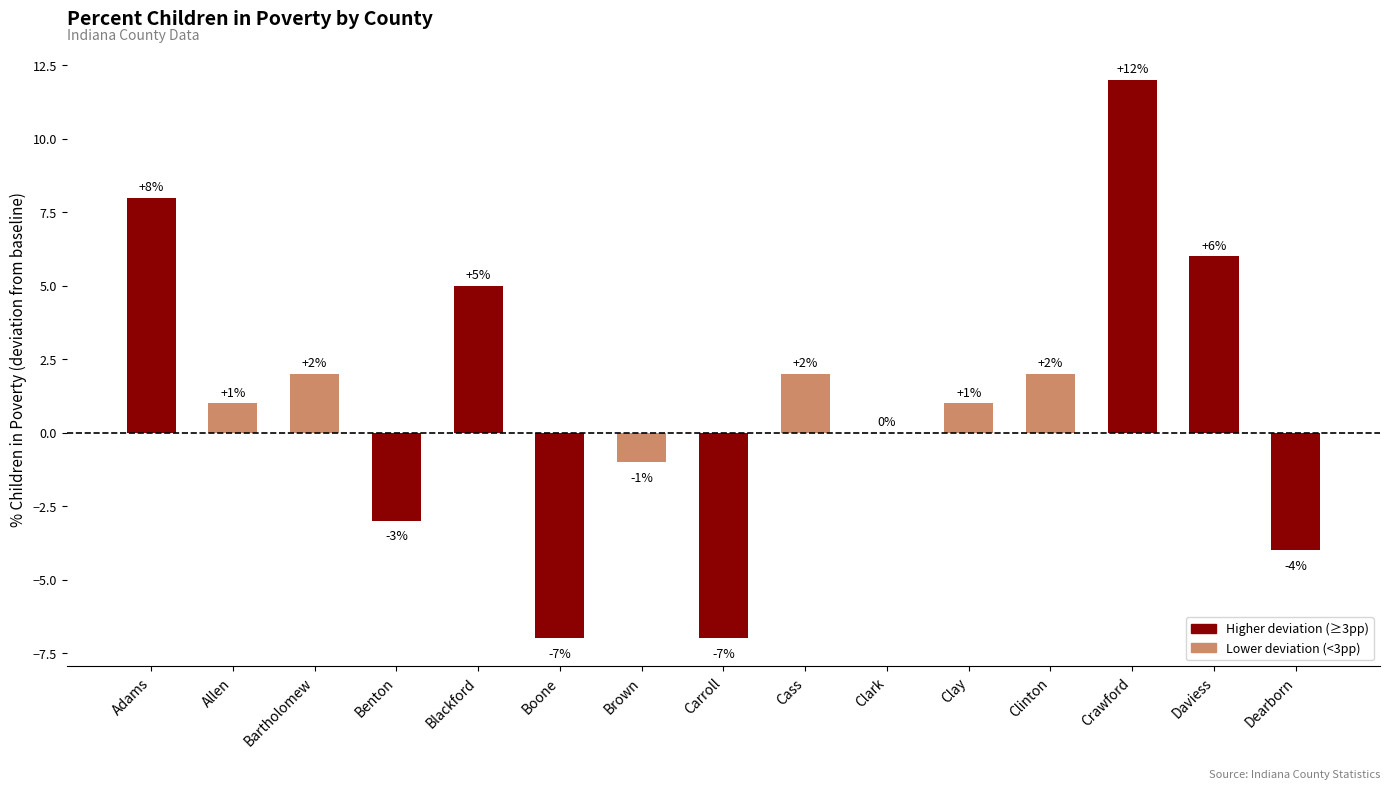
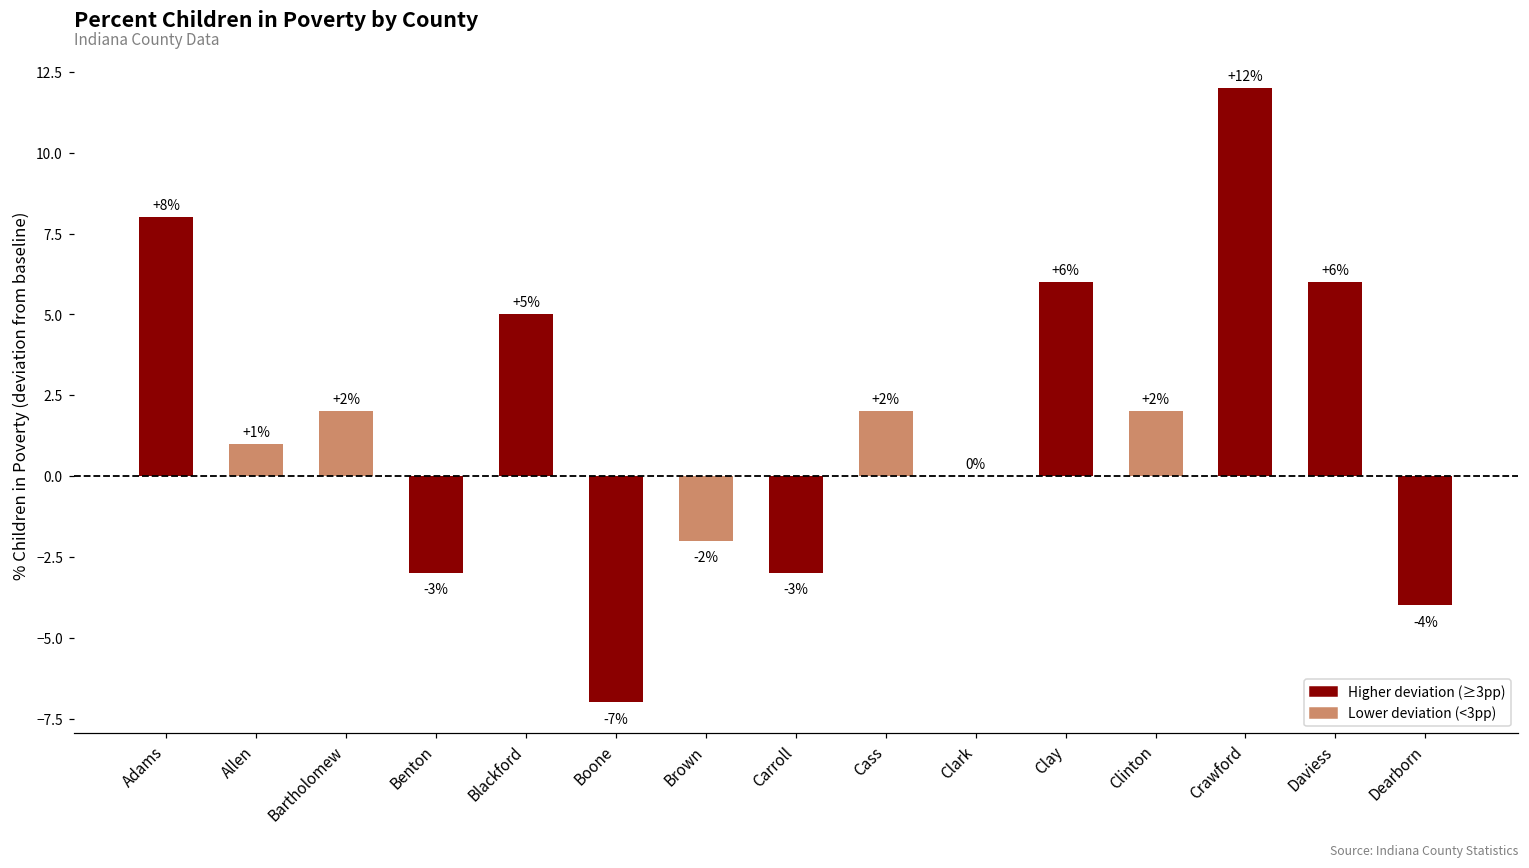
  {
    "Adams": "+8%",
    "Allen": "+1%",
    "Bartholomew": "+2%",
    "Benton": "-3%",
    "Blackford": "+5%",
    "Boone": "-7%",
-   "Brown": "-1%",
-   "Carroll": "-7%",
+   "Brown": "-2%",
+   "Carroll": "-3%",
    "Cass": "+2%",
    "Clark": "0%",
-   "Clay": "+1%",
+   "Clay": "+6%",
    "Clinton": "+2%",
    "Crawford": "+12%",
    "Daviess": "+6%",
    "Dearborn": "-4%"
  }
